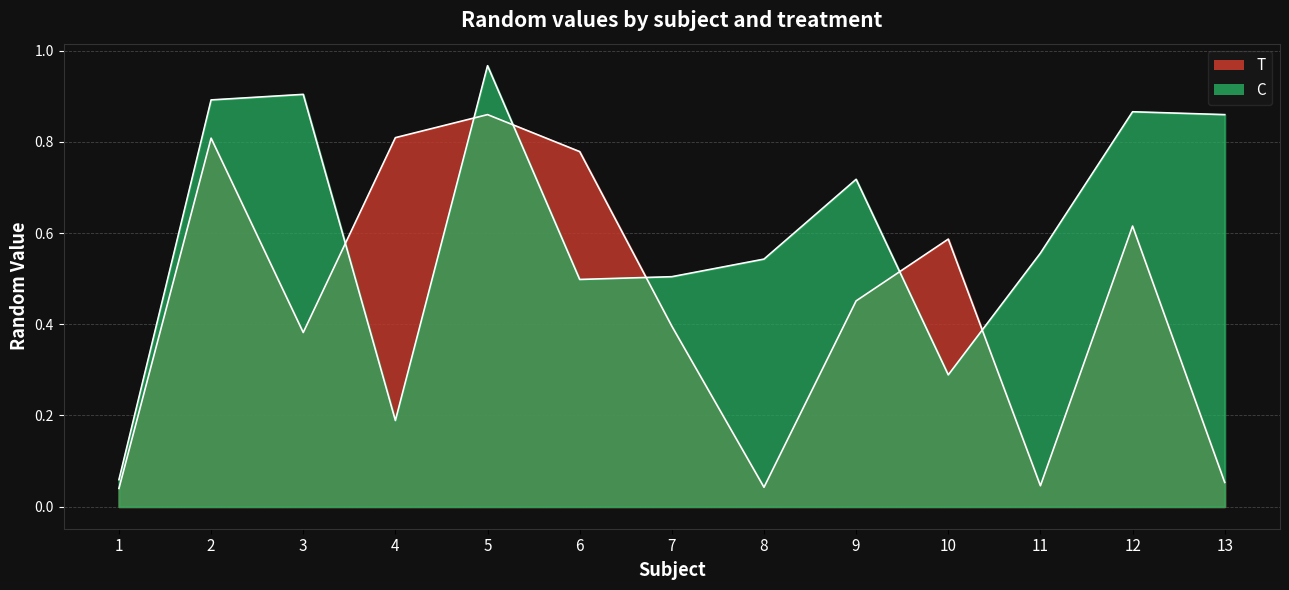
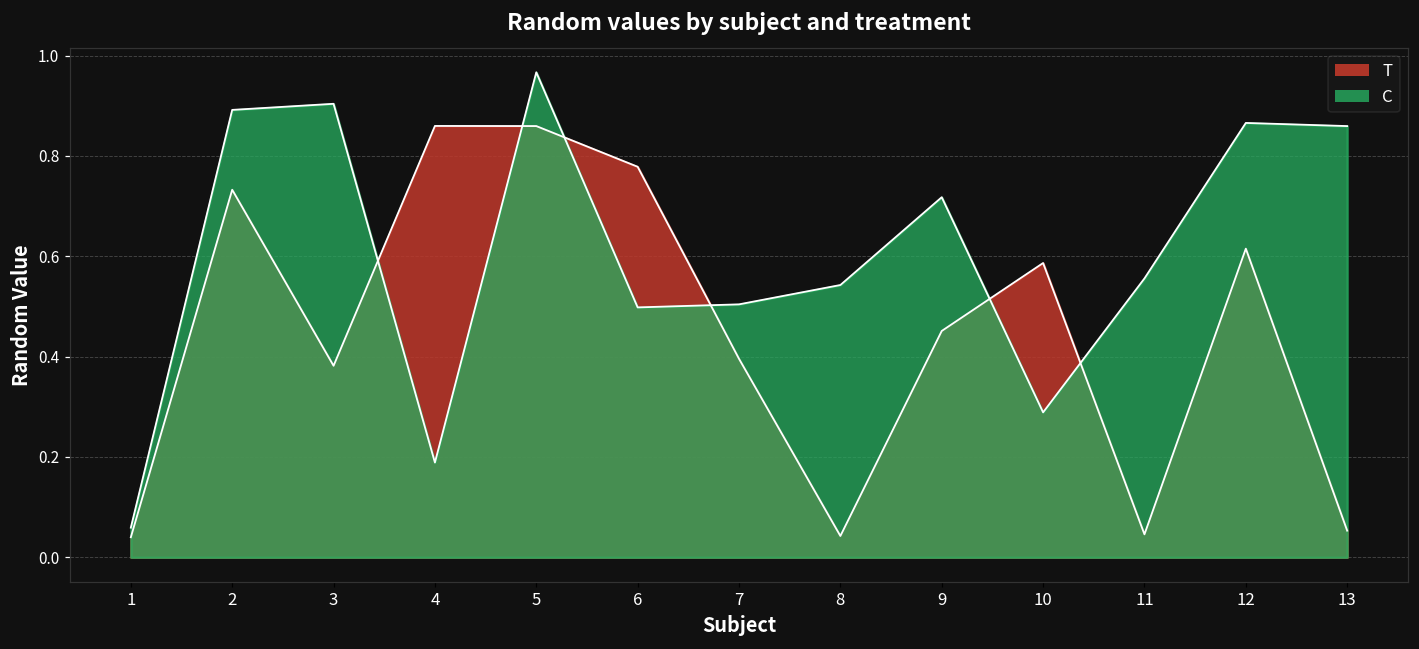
  {
    "T": {
      "1": 0.04,
-     "2": 0.81,
+     "2": 0.73,
      "3": 0.38,
-     "4": 0.81,
+     "4": 0.86,
      "5": 0.86,
      "6": 0.78,
      "7": 0.40,
      "8": 0.04,
      "9": 0.45,
      "10": 0.59,
      "11": 0.05,
      "12": 0.62,
      "13": 0.05
    },
    "C": {
      "1": 0.06,
      "2": 0.89,
      "3": 0.90,
      "4": 0.19,
      "5": 0.97,
      "6": 0.50,
      "7": 0.50,
      "8": 0.54,
      "9": 0.72,
      "10": 0.29,
      "11": 0.56,
      "12": 0.87,
      "13": 0.86
    }
  }
